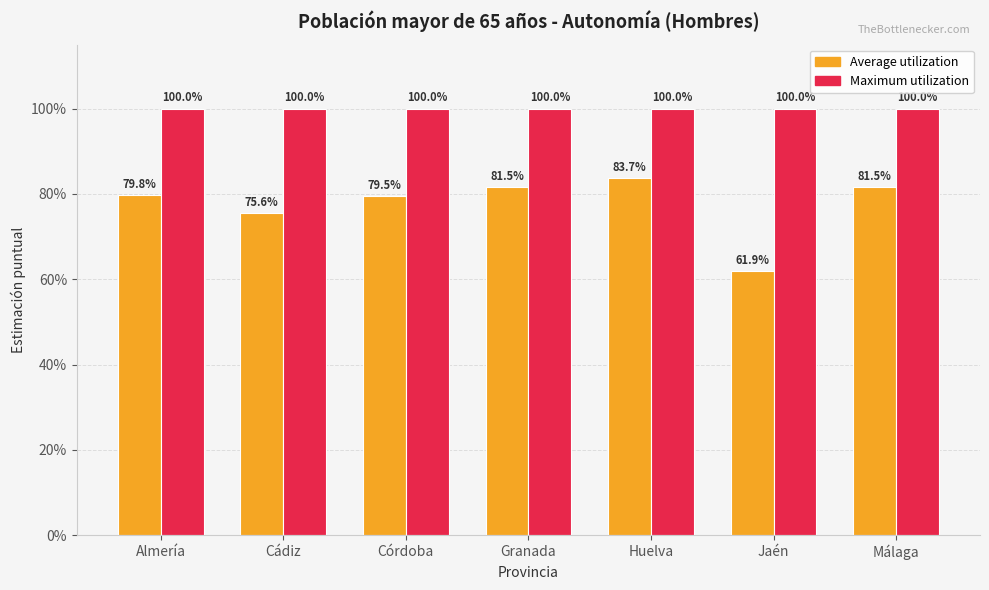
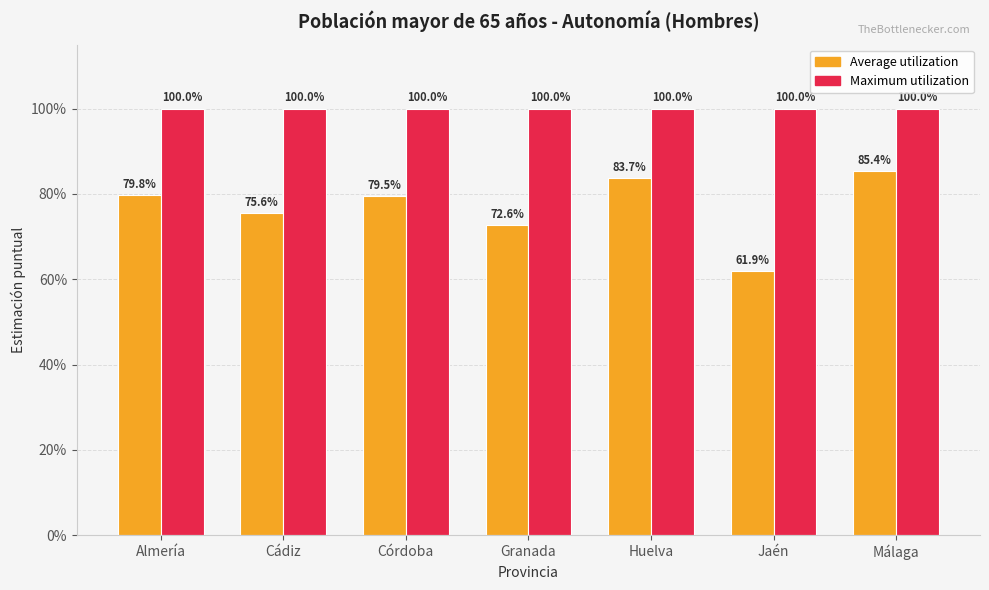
  {
    "Average utilization": {
      "Almería": "79.8%",
      "Cádiz": "75.6%",
      "Córdoba": "79.5%",
-     "Granada": "81.5%",
+     "Granada": "72.6%",
      "Huelva": "83.7%",
      "Jaén": "61.9%",
-     "Málaga": "81.5%"
+     "Málaga": "85.4%"
    },
    "Maximum utilization": {
      "Almería": "100.0%",
      "Cádiz": "100.0%",
      "Córdoba": "100.0%",
      "Granada": "100.0%",
      "Huelva": "100.0%"
    }
  }
